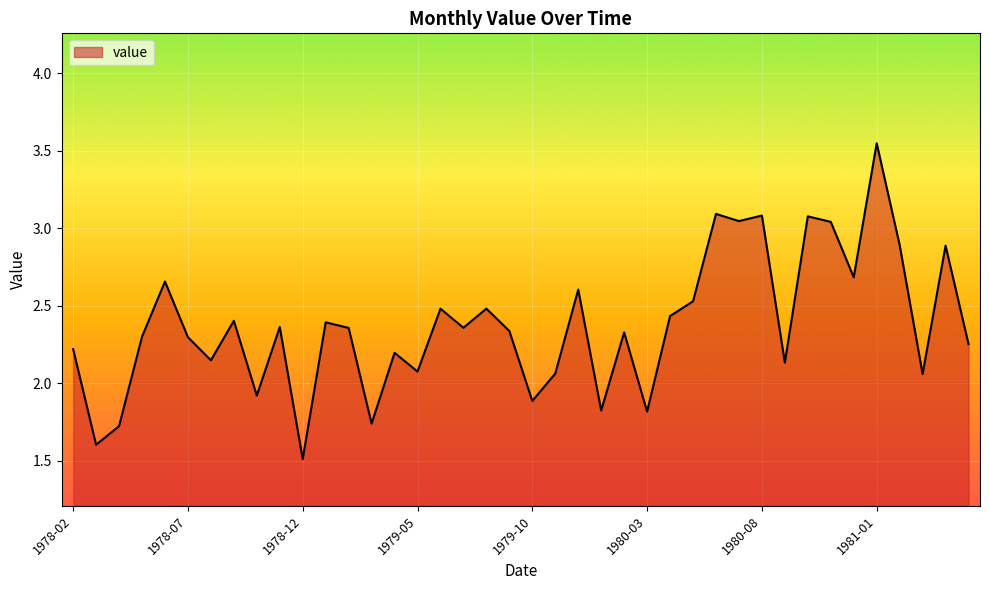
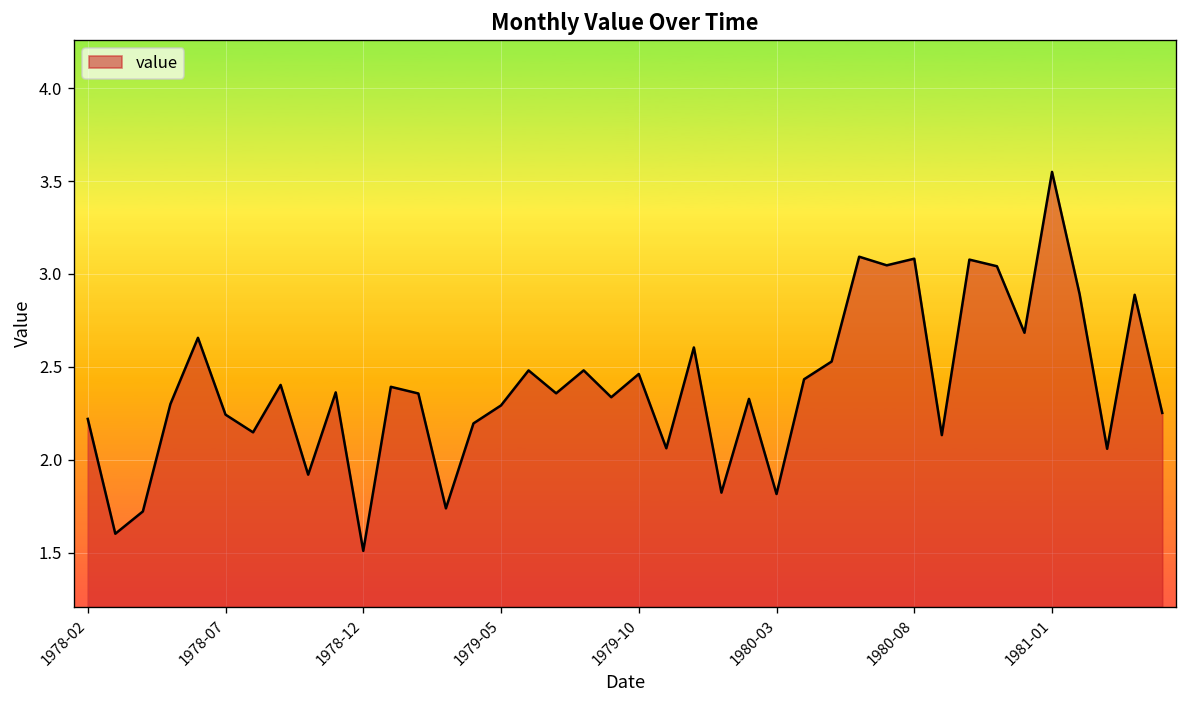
  {
    "1978-02": 2.22,
-   "1978-07": 2.30,
+   "1978-07": 2.24,
    "1978-12": 1.51,
-   "1979-05": 2.07,
-   "1979-10": 1.88,
+   "1979-05": 2.29,
+   "1979-10": 2.46,
    "1980-03": 1.82,
    "1980-08": 3.08,
    "1981-01": 3.55
  }
